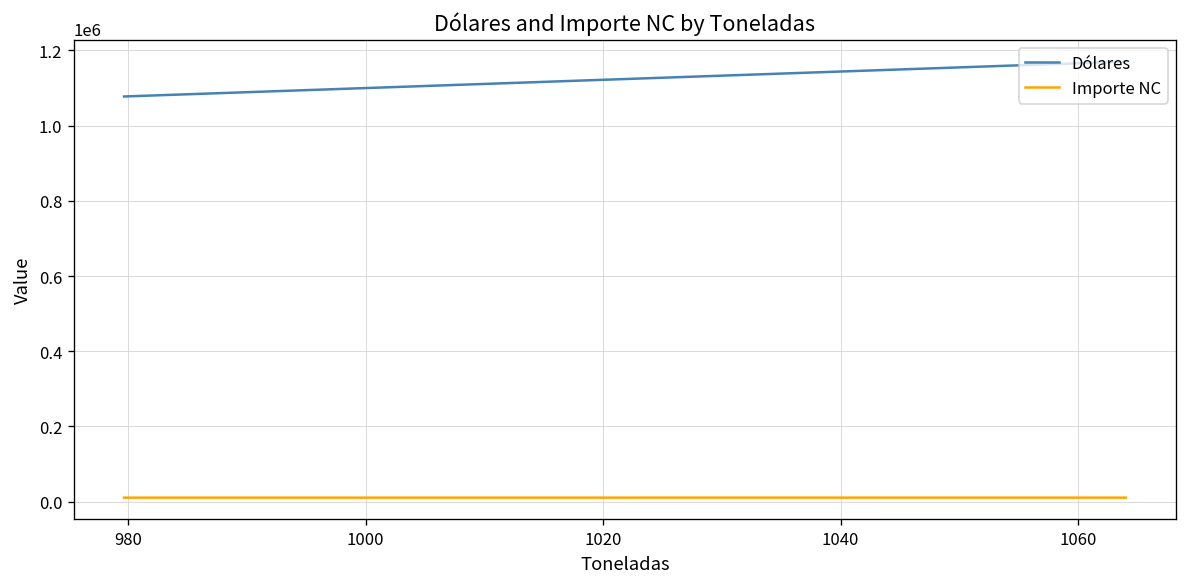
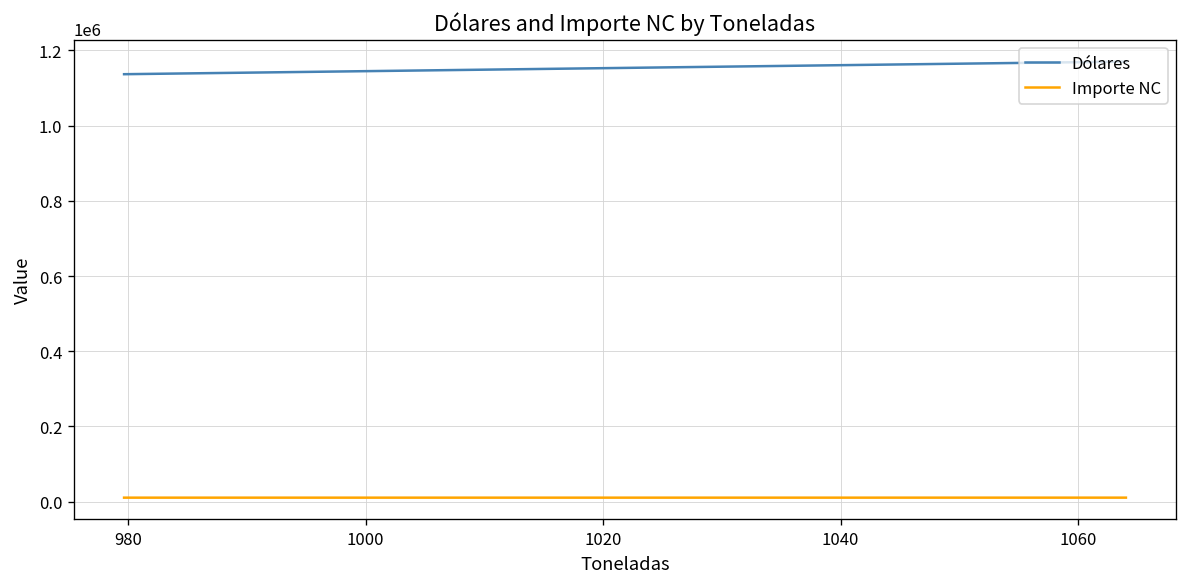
  {
    "Dólares": {
-     "980": 1080000
+     "980": 1140000
    },
    "Importe NC": {
      "980": 10000
    }
  }
